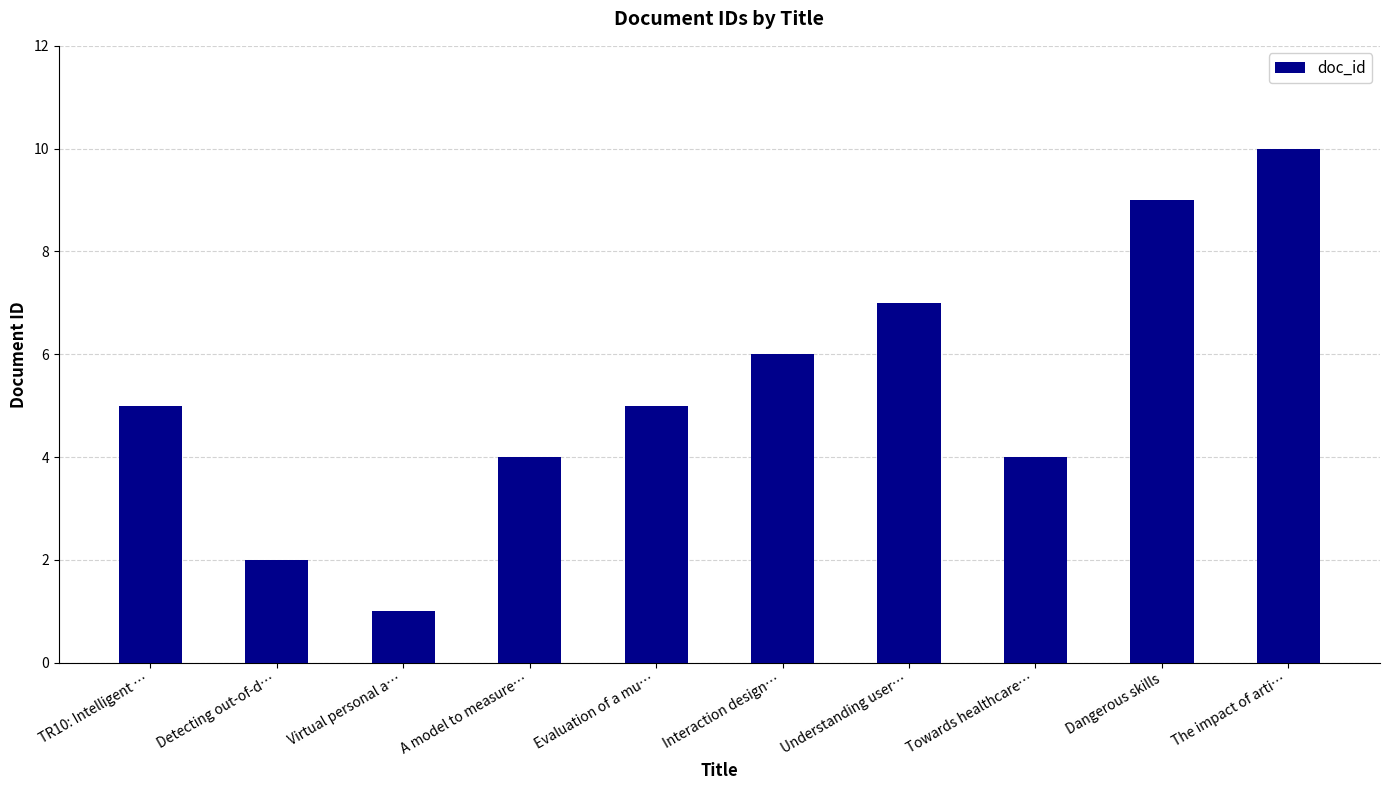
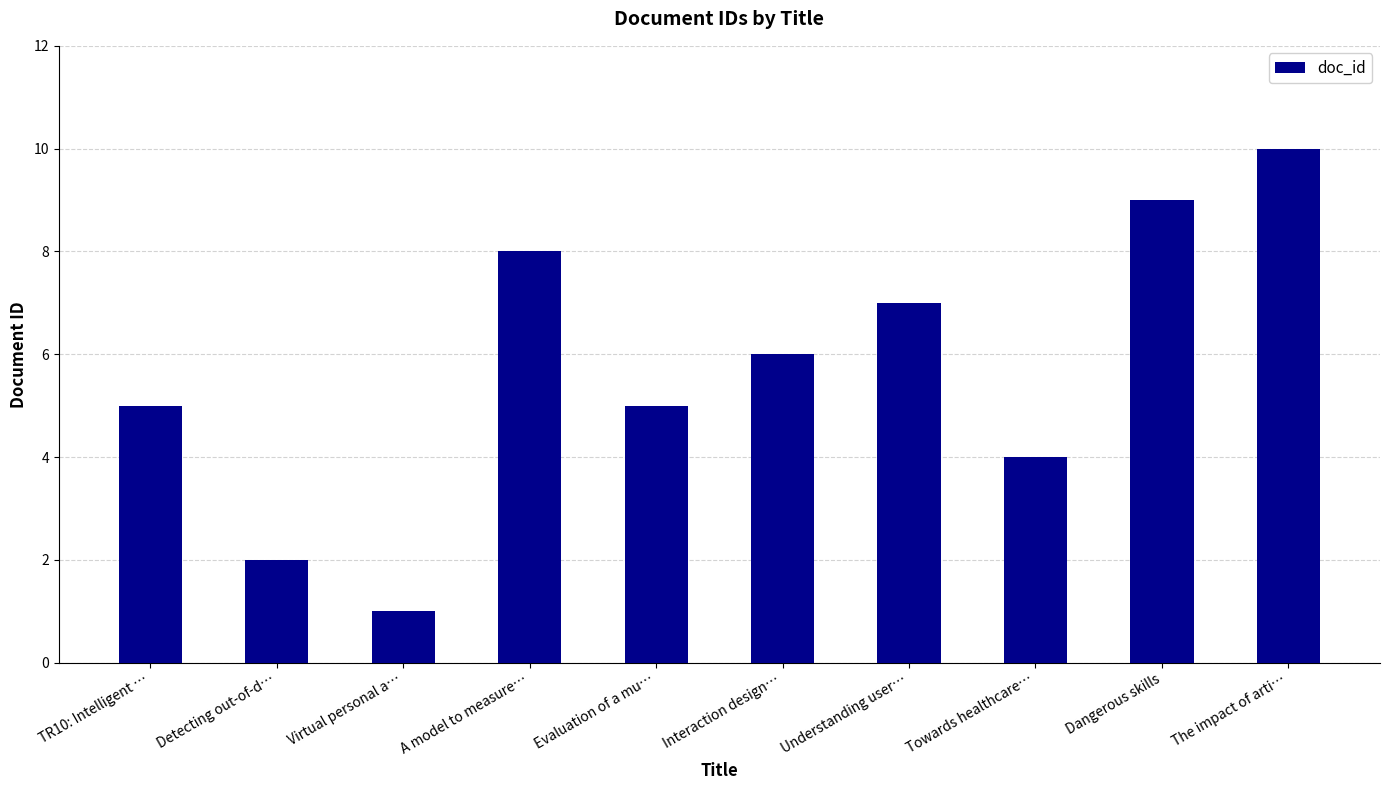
  {
    "TR10: Intelligent …": 5,
    "Detecting out-of-d…": 2,
    "Virtual personal a…": 1,
-   "A model to measure…": 4,
+   "A model to measure…": 8,
    "Evaluation of a mu…": 5,
    "Interaction design…": 6,
    "Understanding user…": 7,
    "Towards healthcare…": 4,
    "Dangerous skills": 9,
    "The impact of arti…": 10
  }
